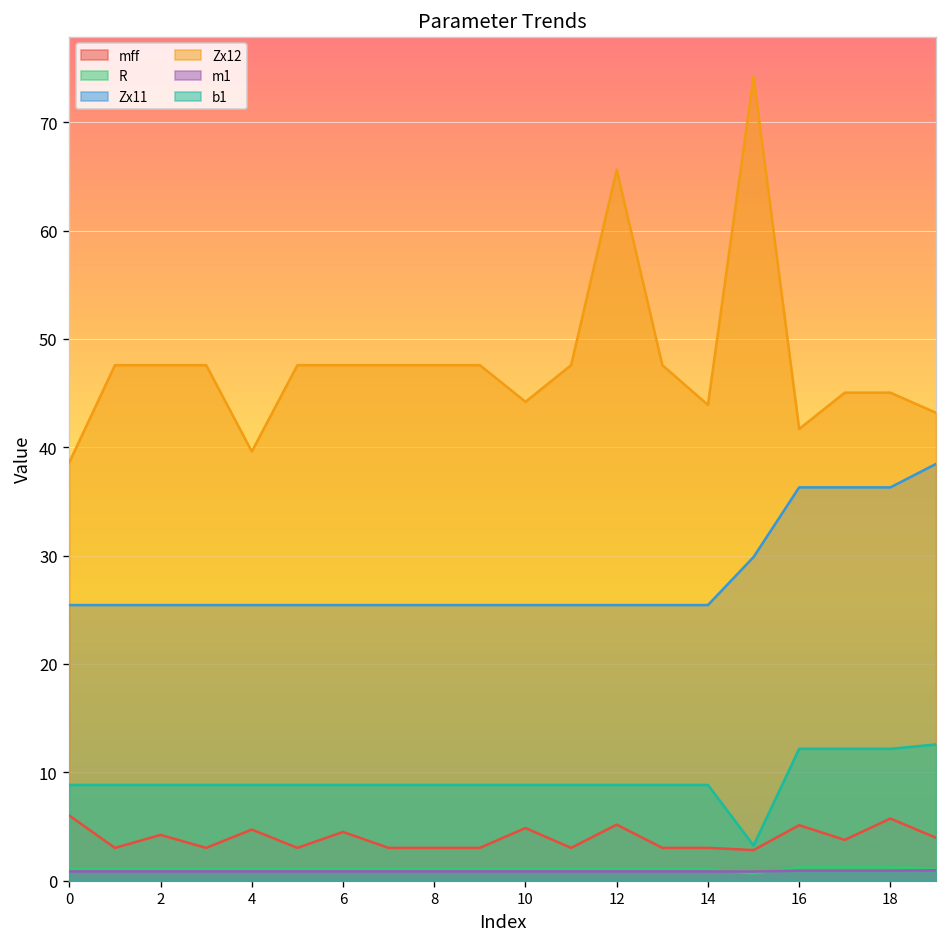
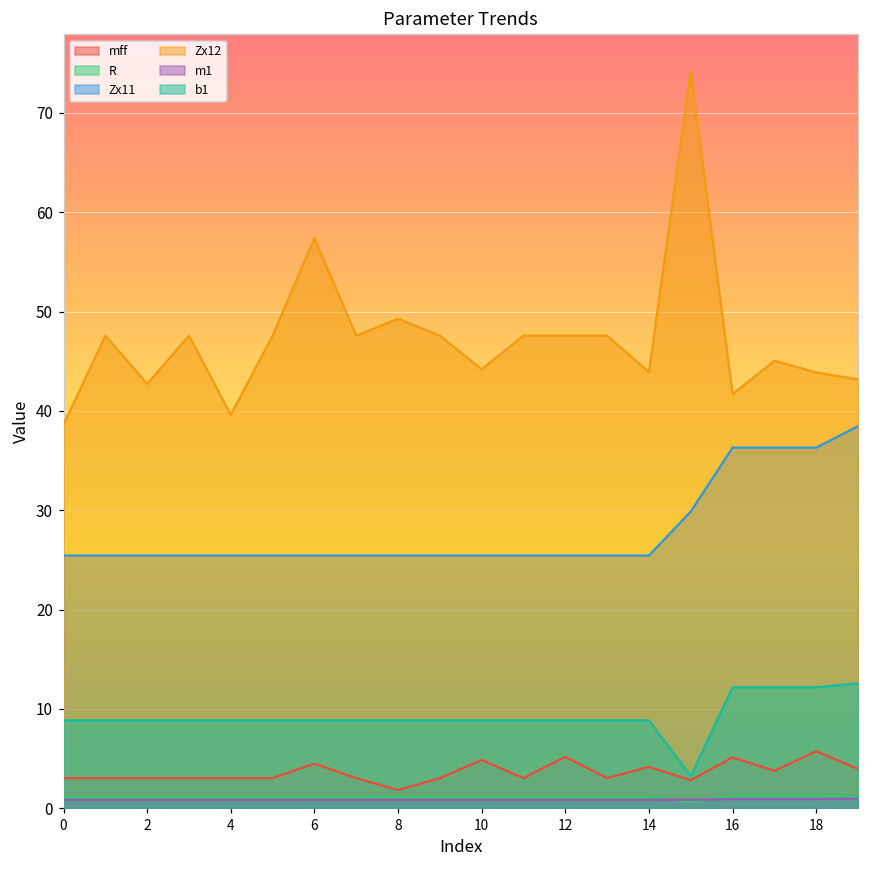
  {
    "mff": {
-     "0": 6,
-     "2": 4,
-     "4": 5,
+     "0": 3,
+     "2": 3,
+     "4": 3,
      "6": 4,
-     "8": 3,
+     "8": 2,
      "10": 5,
      "12": 5,
-     "14": 3,
+     "14": 4,
      "16": 5,
      "18": 6
    },
    "Zx12": {
      "0": 39,
-     "2": 48,
+     "2": 43,
      "4": 40,
-     "6": 48,
-     "8": 48,
+     "6": 57,
+     "8": 49,
      "10": 44,
-     "12": 66,
+     "12": 48,
      "14": 44,
      "16": 42,
-     "18": 45
+     "18": 44
    },
    "m1": {
      "16": 1,
      "18": 1
    }
  }
